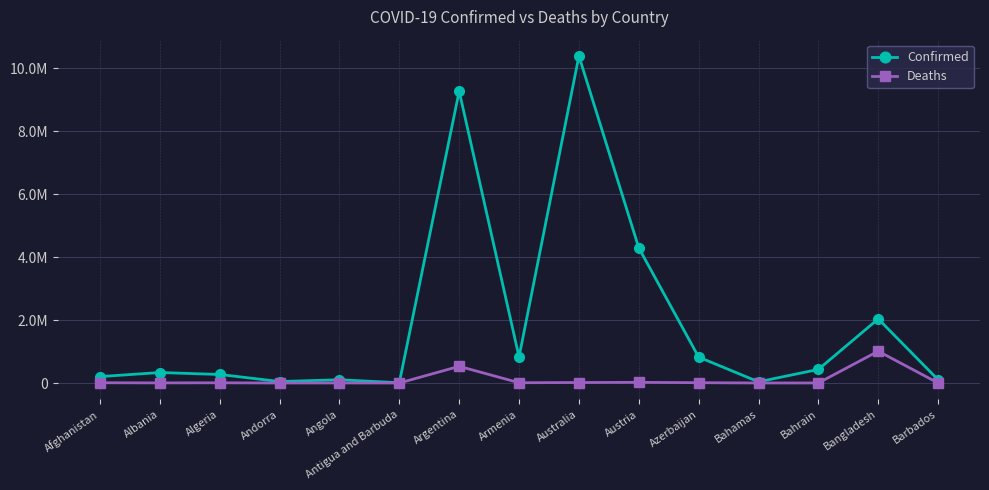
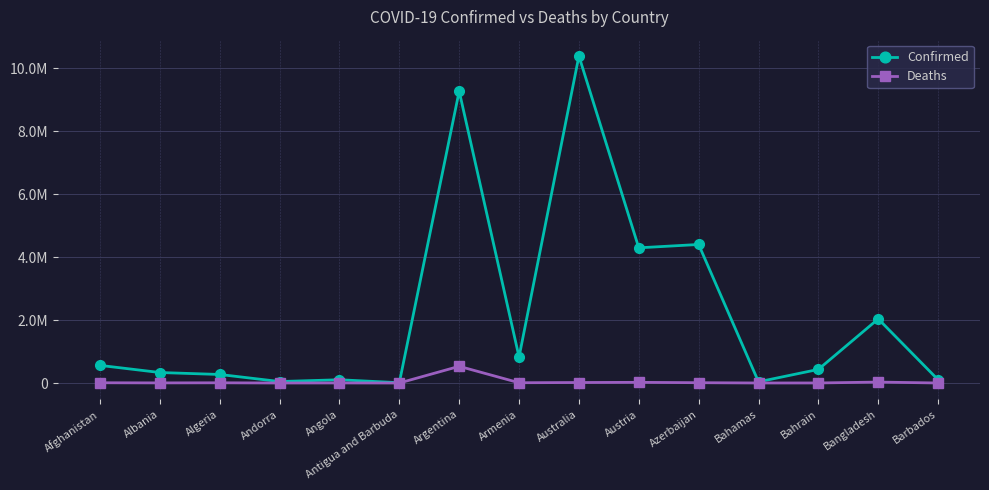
  {
    "Confirmed": {
-     "Afghanistan": 200000,
+     "Afghanistan": 600000,
      "Albania": 300000,
      "Algeria": 300000,
      "Angola": 100000,
      "Argentina": 9300000,
      "Armenia": 800000,
      "Australia": 10400000,
      "Austria": 4300000,
-     "Azerbaijan": 800000,
+     "Azerbaijan": 4400000,
      "Bahrain": 400000,
      "Bangladesh": 2000000,
      "Barbados": 100000
    },
    "Deaths": {
      "Afghanistan": 0,
      "Albania": 0,
      "Algeria": 0,
      "Angola": 0,
      "Argentina": 500000,
      "Armenia": 0,
      "Australia": 0,
      "Austria": 0,
      "Azerbaijan": 0,
      "Bahrain": 0,
-     "Bangladesh": 1000000,
+     "Bangladesh": 0,
      "Barbados": 0
    }
  }
